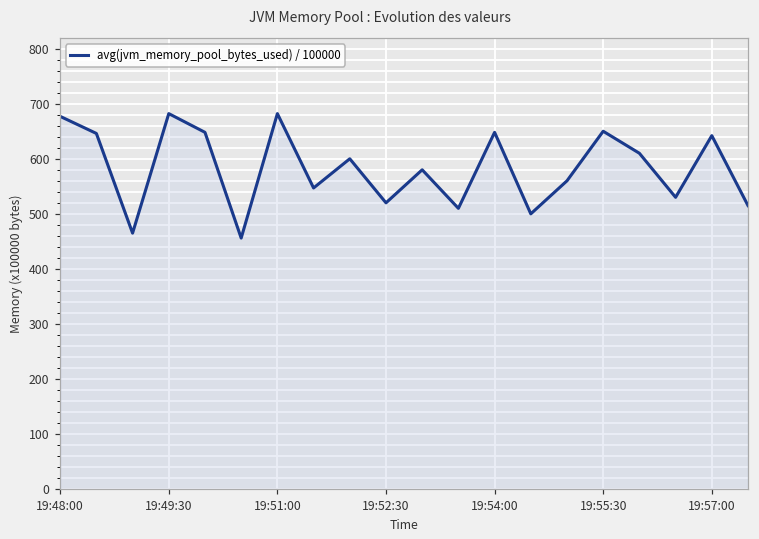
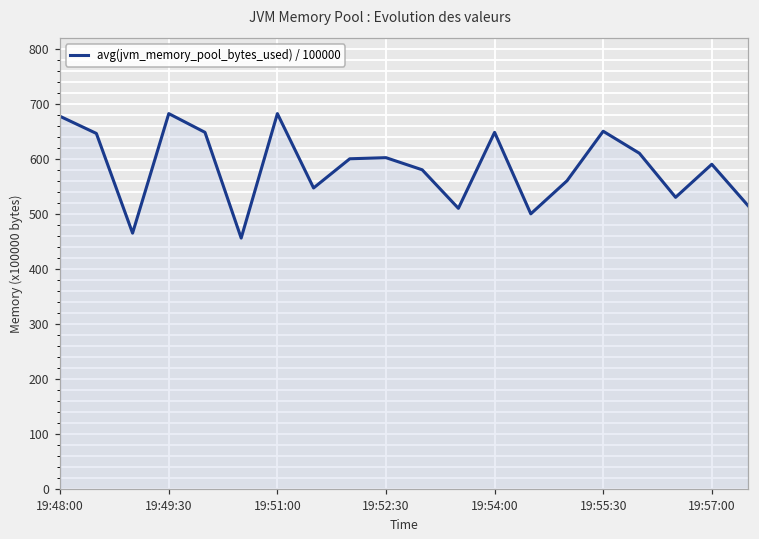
  {
    "19:48:00": 680,
    "19:49:30": 680,
    "19:51:00": 680,
-   "19:52:30": 520,
+   "19:52:30": 600,
    "19:54:00": 650,
    "19:55:30": 650,
-   "19:57:00": 640
+   "19:57:00": 590
  }
